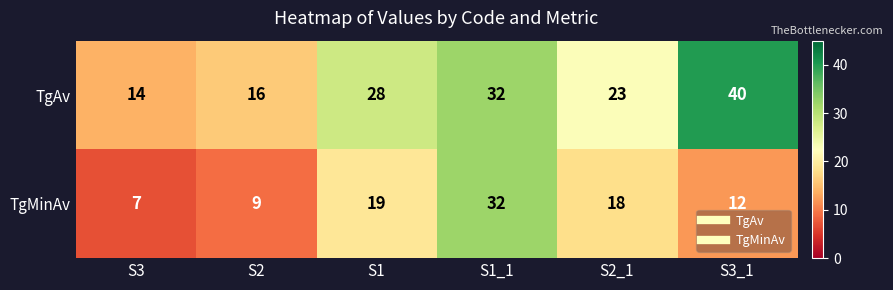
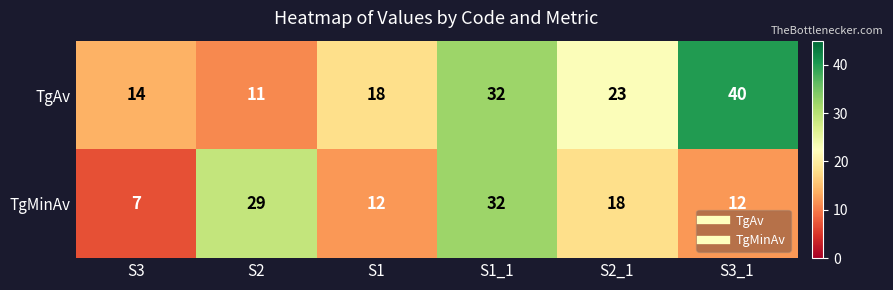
  {
    "TgAv": {
      "S3": 14,
-     "S2": 16,
-     "S1": 28,
+     "S2": 11,
+     "S1": 18,
      "S1_1": 32,
      "S2_1": 23,
      "S3_1": 40
    },
    "TgMinAv": {
      "S3": 7,
-     "S2": 9,
-     "S1": 19,
+     "S2": 29,
+     "S1": 12,
      "S1_1": 32,
      "S2_1": 18
    }
  }
